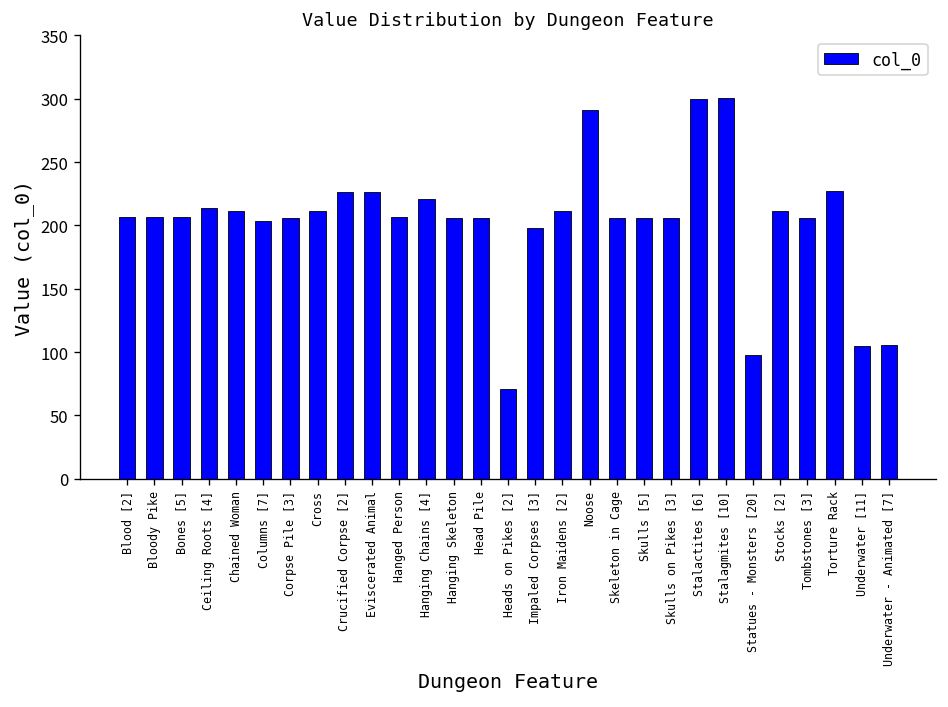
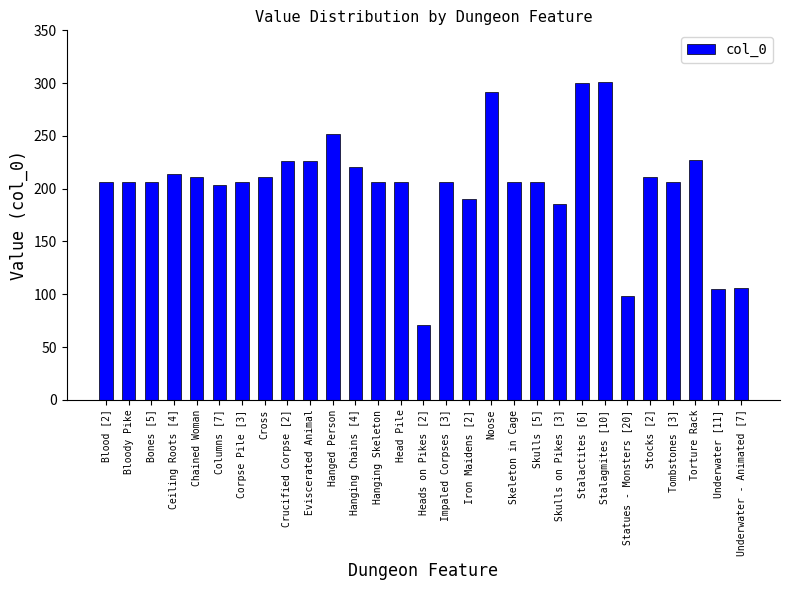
  {
    "Blood [2]": 206,
    "Bloody Pike": 206,
    "Bones [5]": 207,
    "Ceiling Roots [4]": 214,
    "Chained Woman": 211,
    "Columns [7]": 203,
    "Corpse Pile [3]": 206,
    "Cross": 211,
    "Crucified Corpse [2]": 226,
    "Eviscerated Animal": 226,
-   "Hanged Person": 206,
+   "Hanged Person": 252,
    "Hanging Chains [4]": 221,
    "Hanging Skeleton": 206,
    "Head Pile": 206,
    "Heads on Pikes [2]": 71,
-   "Impaled Corpses [3]": 198,
-   "Iron Maidens [2]": 211,
+   "Impaled Corpses [3]": 206,
+   "Iron Maidens [2]": 190,
    "Noose": 291,
    "Skeleton in Cage": 206,
    "Skulls [5]": 206,
-   "Skulls on Pikes [3]": 206,
+   "Skulls on Pikes [3]": 185,
    "Stalactites [6]": 300,
    "Stalagmites [10]": 301,
    "Statues - Monsters [20]": 98,
    "Stocks [2]": 211,
    "Tombstones [3]": 206,
    "Torture Rack": 227,
    "Underwater [11]": 105,
    "Underwater - Animated [7]": 106
  }
